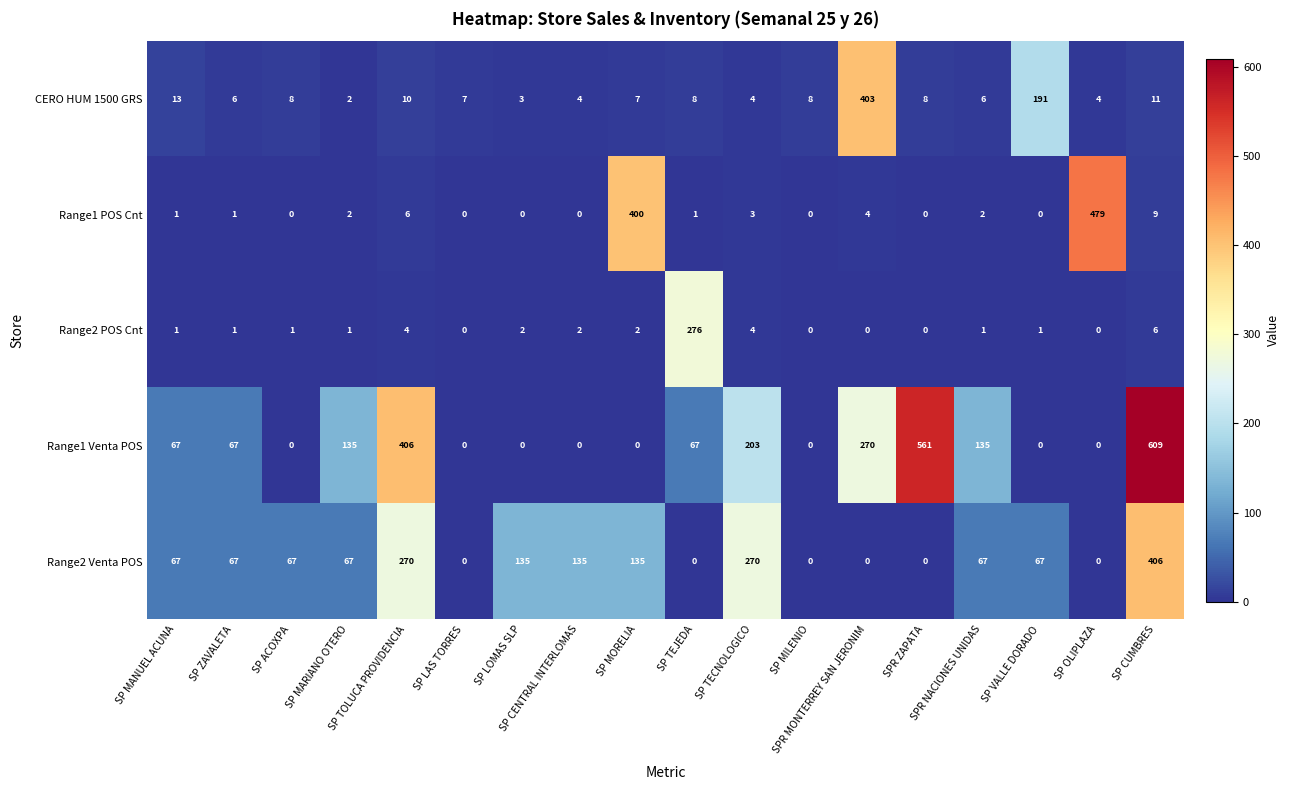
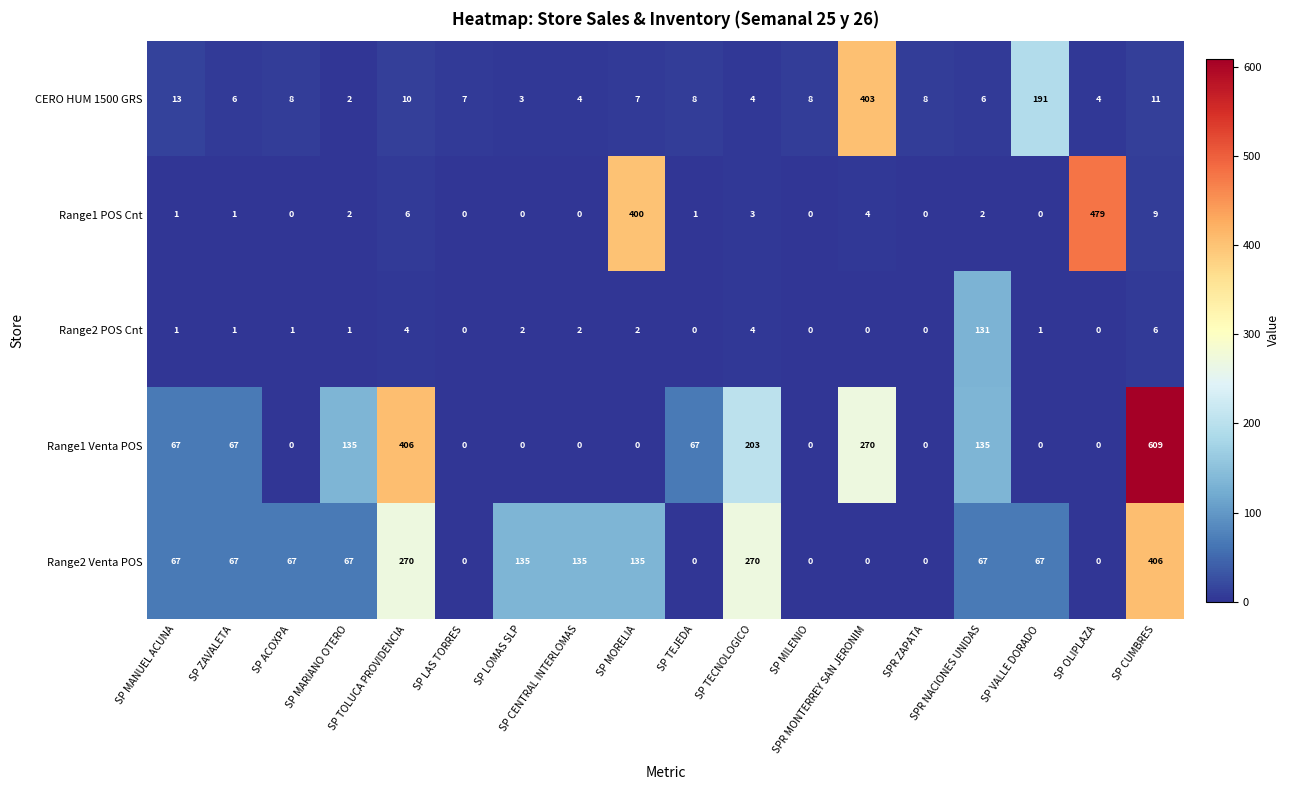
  {
    "CERO HUM 1500 GRS": {
      "SP MANUEL ACUNA": 13,
      "SP ZAVALETA": 6,
      "SP ACOXPA": 8,
      "SP MARIANO OTERO": 2,
      "SP TOLUCA PROVIDENCIA": 10,
      "SP LAS TORRES": 7,
      "SP LOMAS SLP": 3,
      "SP CENTRAL INTERLOMAS": 4,
      "SP MORELIA": 7,
      "SP TEJEDA": 8,
      "SP TECNOLOGICO": 4,
      "SP MILENIO": 8,
      "SPR MONTERREY SAN JERONIM": 403,
      "SPR ZAPATA": 8,
      "SPR NACIONES UNIDAS": 6,
      "SP VALLE DORADO": 191,
      "SP OLIPLAZA": 4,
      "SP CUMBRES": 11
    },
    "Range1 POS Cnt": {
      "SP MANUEL ACUNA": 1,
      "SP ZAVALETA": 1,
      "SP ACOXPA": 0,
      "SP MARIANO OTERO": 2,
      "SP TOLUCA PROVIDENCIA": 6,
      "SP LAS TORRES": 0,
      "SP LOMAS SLP": 0,
      "SP CENTRAL INTERLOMAS": 0,
      "SP MORELIA": 400,
      "SP TEJEDA": 1,
      "SP TECNOLOGICO": 3,
      "SP MILENIO": 0,
      "SPR MONTERREY SAN JERONIM": 4,
      "SPR ZAPATA": 0,
      "SPR NACIONES UNIDAS": 2,
      "SP VALLE DORADO": 0,
      "SP OLIPLAZA": 479,
      "SP CUMBRES": 9
    },
    "Range2 POS Cnt": {
      "SP MANUEL ACUNA": 1,
      "SP ZAVALETA": 1,
      "SP ACOXPA": 1,
      "SP MARIANO OTERO": 1,
      "SP TOLUCA PROVIDENCIA": 4,
      "SP LAS TORRES": 0,
      "SP LOMAS SLP": 2,
      "SP CENTRAL INTERLOMAS": 2,
      "SP MORELIA": 2,
-     "SP TEJEDA": 276,
+     "SP TEJEDA": 0,
      "SP TECNOLOGICO": 4,
      "SP MILENIO": 0,
      "SPR MONTERREY SAN JERONIM": 0,
      "SPR ZAPATA": 0,
-     "SPR NACIONES UNIDAS": 1,
+     "SPR NACIONES UNIDAS": 131,
      "SP VALLE DORADO": 1,
      "SP OLIPLAZA": 0,
      "SP CUMBRES": 6
    },
    "Range1 Venta POS": {
      "SP MANUEL ACUNA": 67,
      "SP ZAVALETA": 67,
      "SP ACOXPA": 0,
      "SP MARIANO OTERO": 135,
      "SP TOLUCA PROVIDENCIA": 406,
      "SP LAS TORRES": 0,
      "SP LOMAS SLP": 0,
      "SP CENTRAL INTERLOMAS": 0,
      "SP MORELIA": 0,
      "SP TEJEDA": 67,
      "SP TECNOLOGICO": 203,
      "SP MILENIO": 0,
      "SPR MONTERREY SAN JERONIM": 270,
-     "SPR ZAPATA": 561,
+     "SPR ZAPATA": 0,
      "SPR NACIONES UNIDAS": 135,
      "SP VALLE DORADO": 0,
      "SP OLIPLAZA": 0,
      "SP CUMBRES": 609
    },
    "Range2 Venta POS": {
      "SP MANUEL ACUNA": 67,
      "SP ZAVALETA": 67,
      "SP ACOXPA": 67,
      "SP MARIANO OTERO": 67,
      "SP TOLUCA PROVIDENCIA": 270,
      "SP LAS TORRES": 0,
      "SP LOMAS SLP": 135,
      "SP CENTRAL INTERLOMAS": 135,
      "SP MORELIA": 135,
      "SP TEJEDA": 0,
      "SP TECNOLOGICO": 270,
      "SP MILENIO": 0,
      "SPR MONTERREY SAN JERONIM": 0,
      "SPR ZAPATA": 0,
      "SPR NACIONES UNIDAS": 67,
      "SP VALLE DORADO": 67,
      "SP OLIPLAZA": 0,
      "SP CUMBRES": 406
    }
  }
